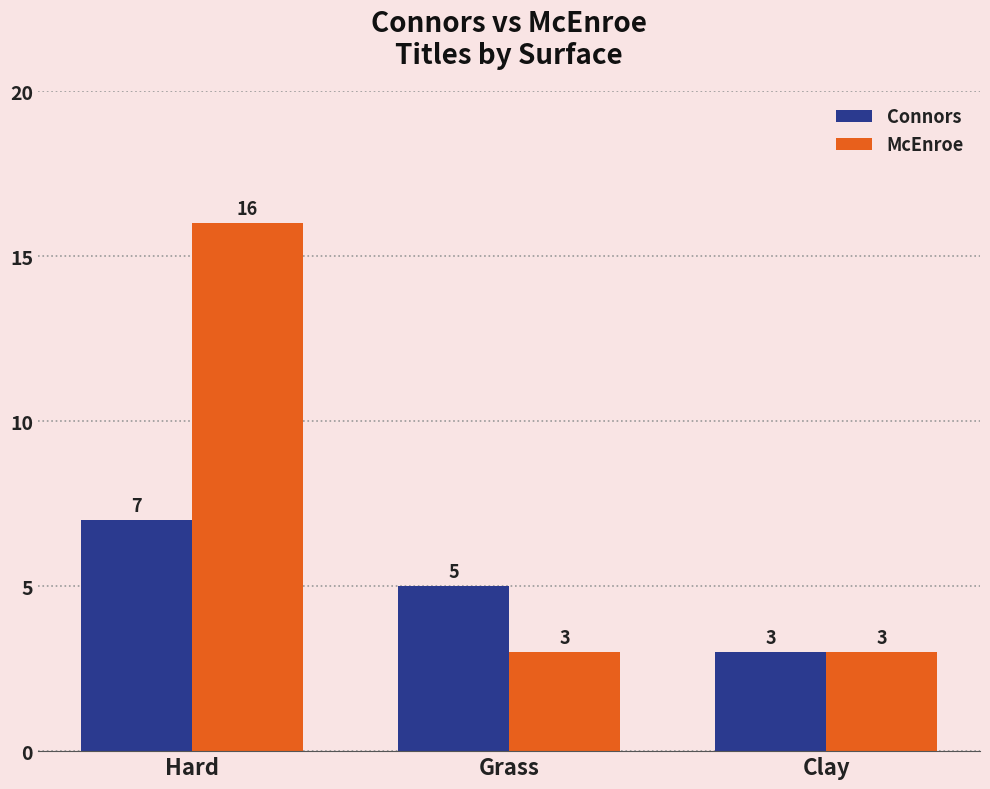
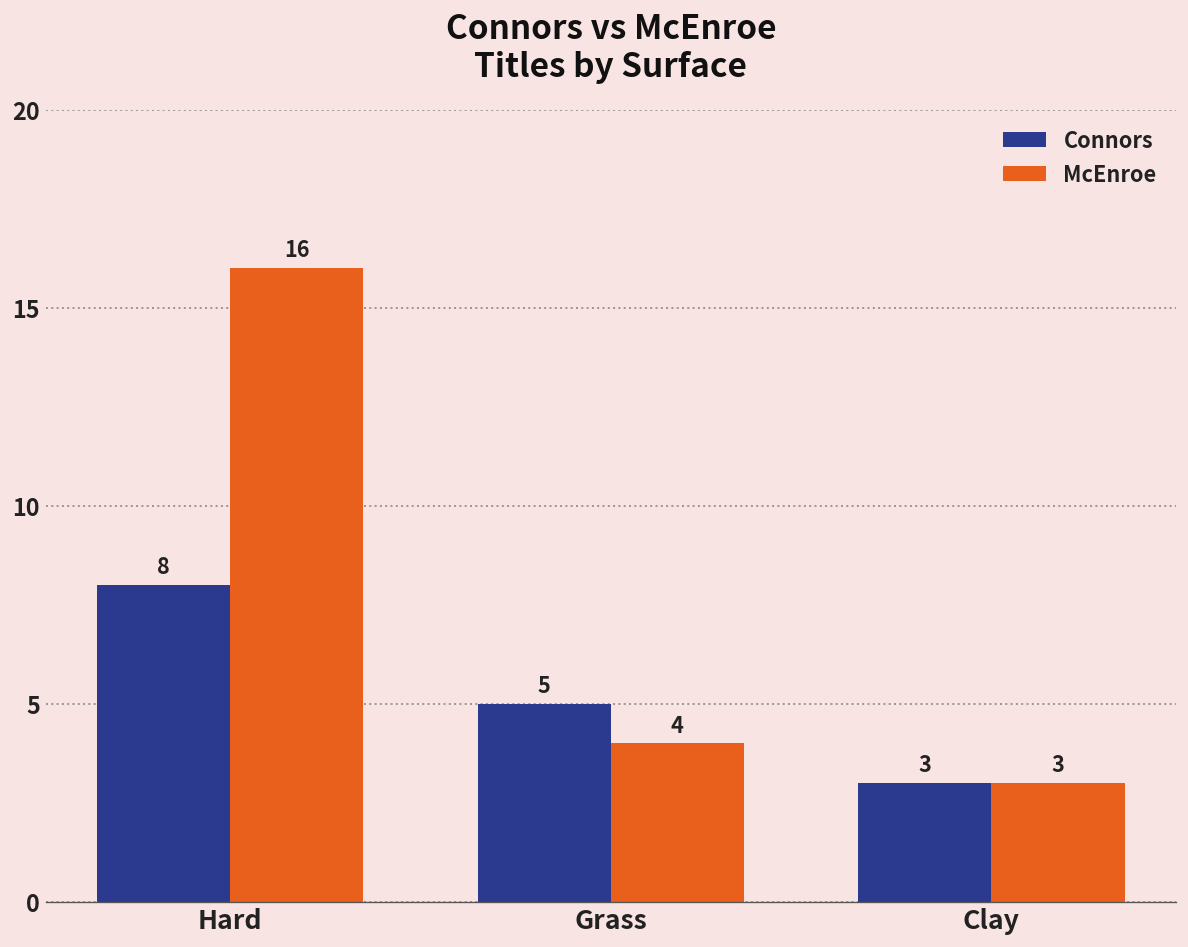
  {
    "Connors": {
-     "Hard": 7,
+     "Hard": 8,
      "Grass": 5,
      "Clay": 3
    },
    "McEnroe": {
      "Hard": 16,
-     "Grass": 3,
+     "Grass": 4,
      "Clay": 3
    }
  }
